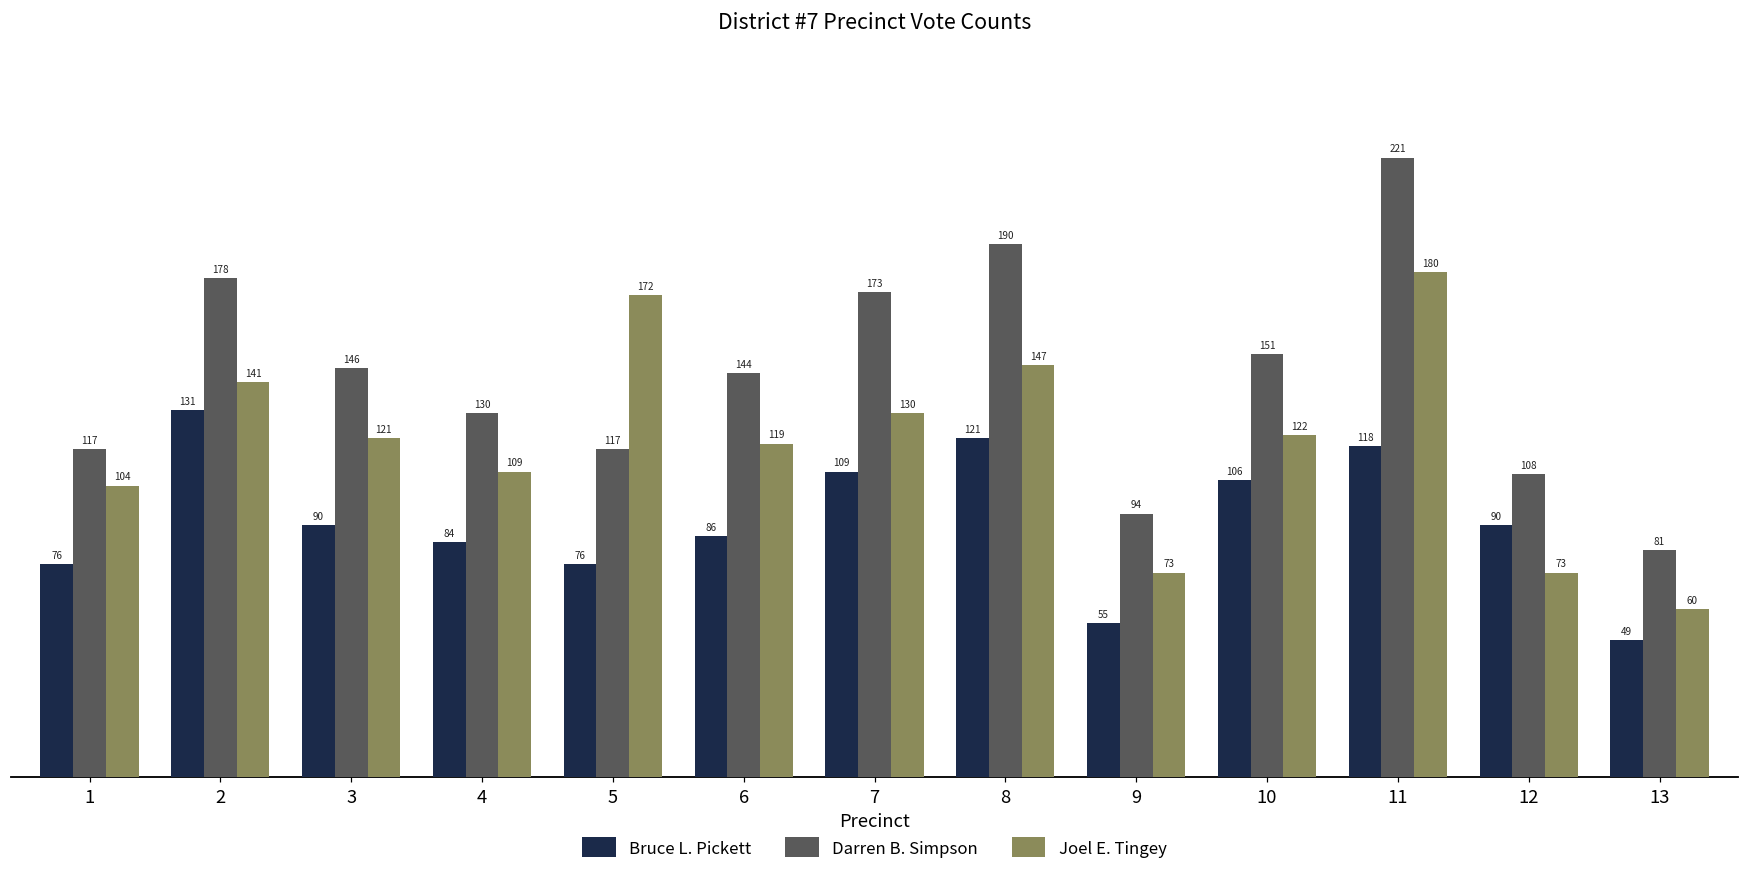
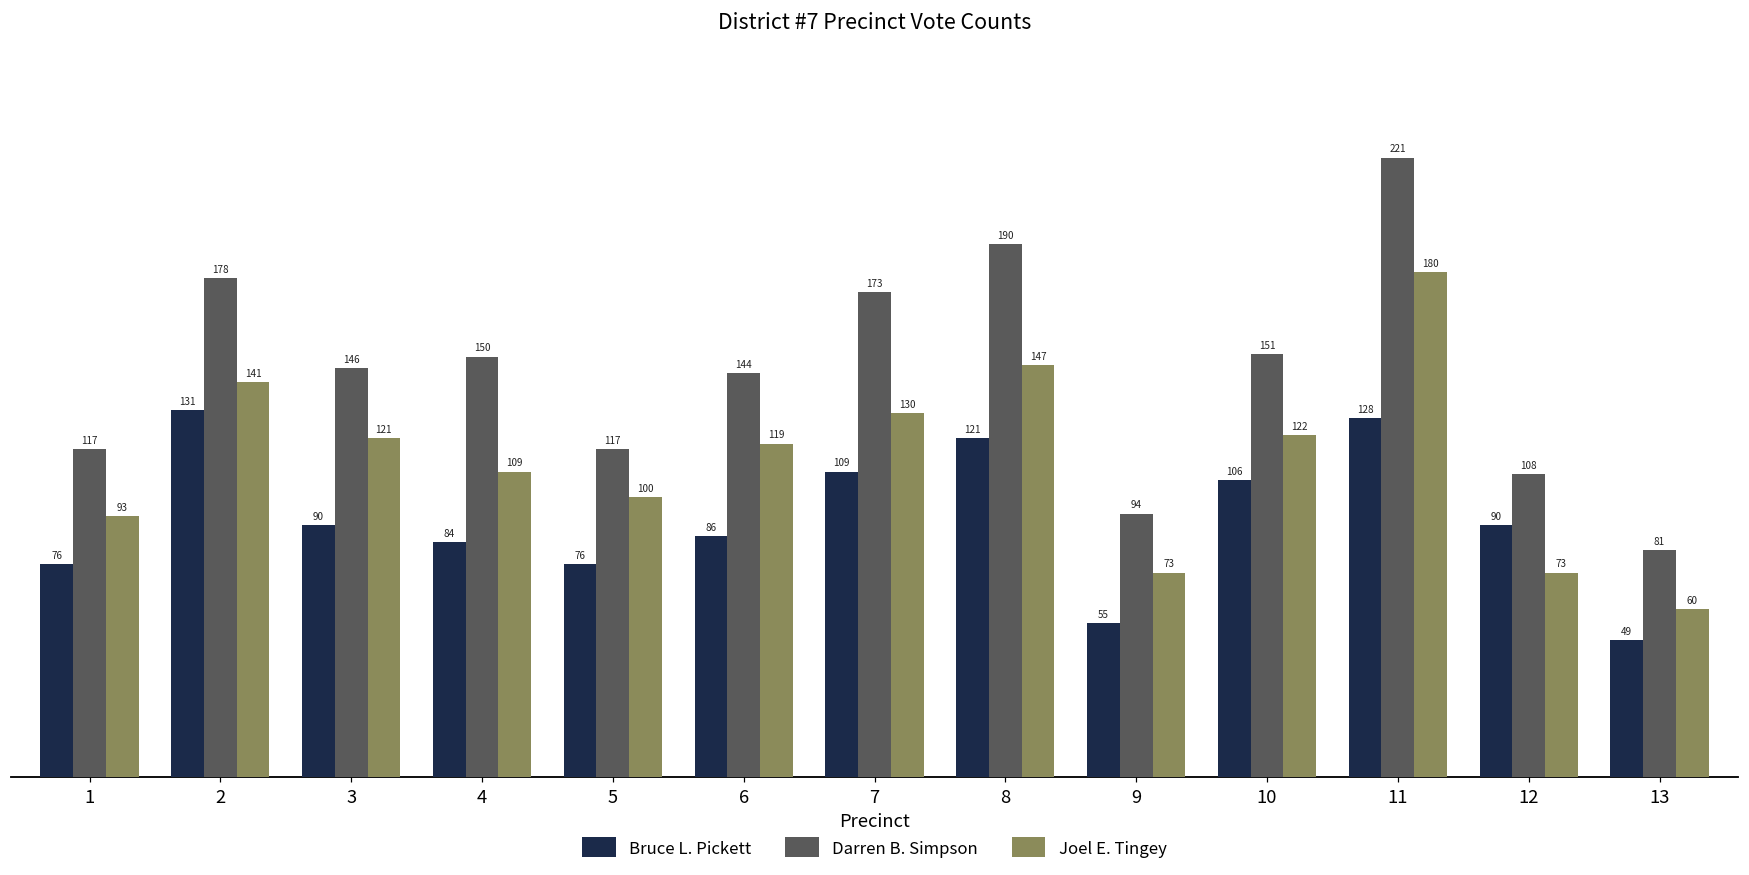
  {
    "Bruce L. Pickett": {
      "1": 76,
      "2": 131,
      "3": 90,
      "4": 84,
      "5": 76,
      "6": 86,
      "7": 109,
      "8": 121,
      "9": 55,
      "10": 106,
-     "11": 118,
+     "11": 128,
      "12": 90,
      "13": 49
    },
    "Darren B. Simpson": {
      "1": 117,
      "2": 178,
      "3": 146,
-     "4": 130,
+     "4": 150,
      "5": 117,
      "6": 144,
      "7": 173,
      "8": 190,
      "9": 94,
      "10": 151,
      "11": 221,
      "12": 108,
      "13": 81
    },
    "Joel E. Tingey": {
-     "1": 104,
+     "1": 93,
      "2": 141,
      "3": 121,
      "4": 109,
-     "5": 172,
+     "5": 100,
      "6": 119,
      "7": 130,
      "8": 147,
      "9": 73,
      "10": 122,
      "11": 180,
      "12": 73,
      "13": 60
    }
  }
